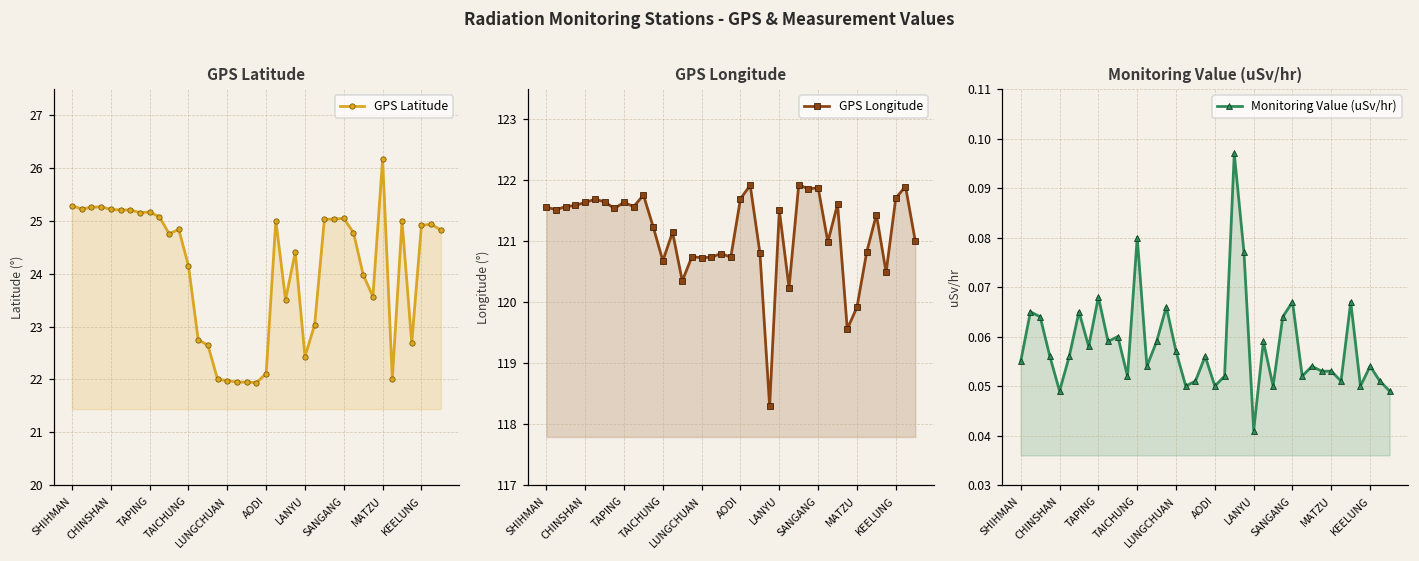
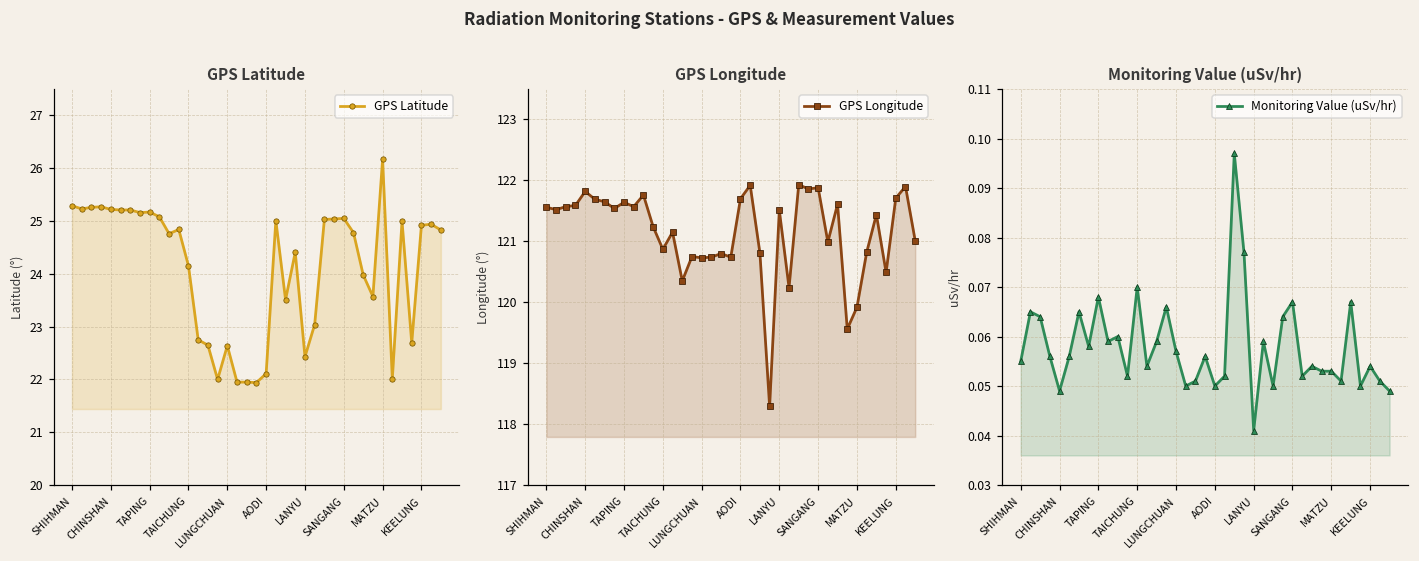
  {
    "GPS Latitude": {
      "SHIHMAN": 25.3,
      "CHINSHAN": 25.2,
      "TAPING": 25.2,
      "TAICHUNG": 24.2,
-     "LUNGCHUAN": 22.0,
+     "LUNGCHUAN": 22.6,
      "AODI": 22.1,
      "LANYU": 22.4,
      "SANGANG": 25.1,
      "MATZU": 26.2,
      "KEELUNG": 24.9
    },
    "GPS Longitude": {
      "SHIHMAN": 121.6,
-     "CHINSHAN": 121.6,
+     "CHINSHAN": 121.8,
      "TAPING": 121.6,
-     "TAICHUNG": 120.7,
+     "TAICHUNG": 120.9,
      "LUNGCHUAN": 120.7,
      "AODI": 121.7,
      "LANYU": 121.5,
      "SANGANG": 121.9,
      "MATZU": 119.9,
      "KEELUNG": 121.7
    },
    "Monitoring Value (uSv/hr)": {
      "SHIHMAN": 0.055,
      "CHINSHAN": 0.049,
      "TAPING": 0.068,
-     "TAICHUNG": 0.08,
+     "TAICHUNG": 0.07,
      "LUNGCHUAN": 0.057,
      "AODI": 0.05,
      "LANYU": 0.041,
      "SANGANG": 0.067,
      "MATZU": 0.053,
      "KEELUNG": 0.054
    }
  }
